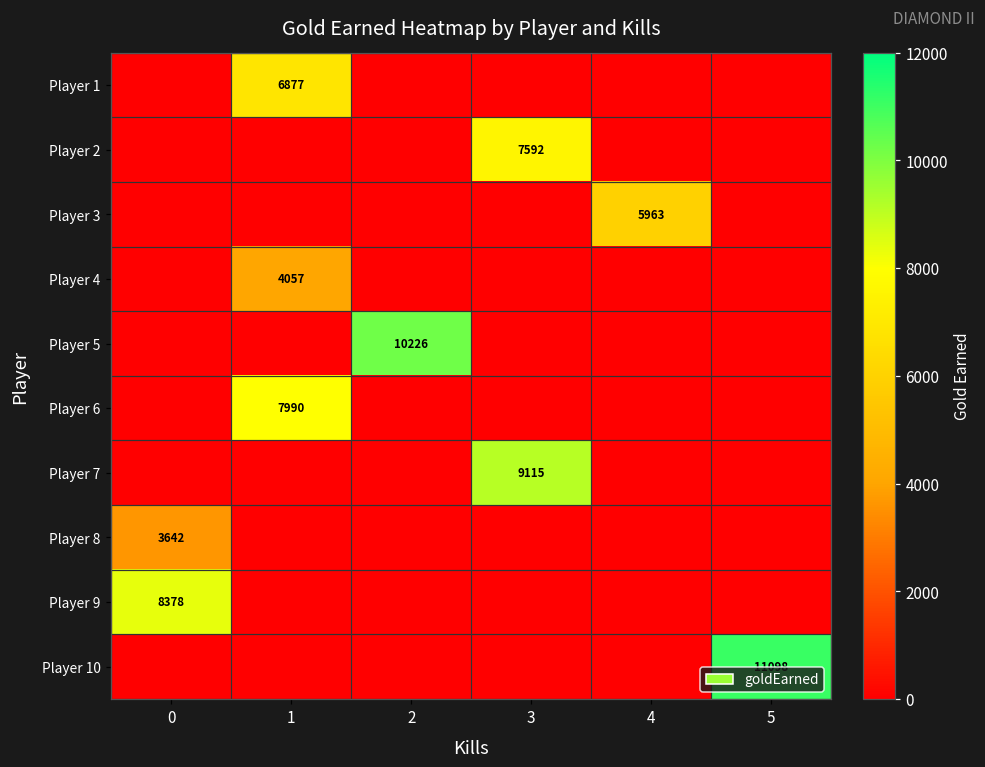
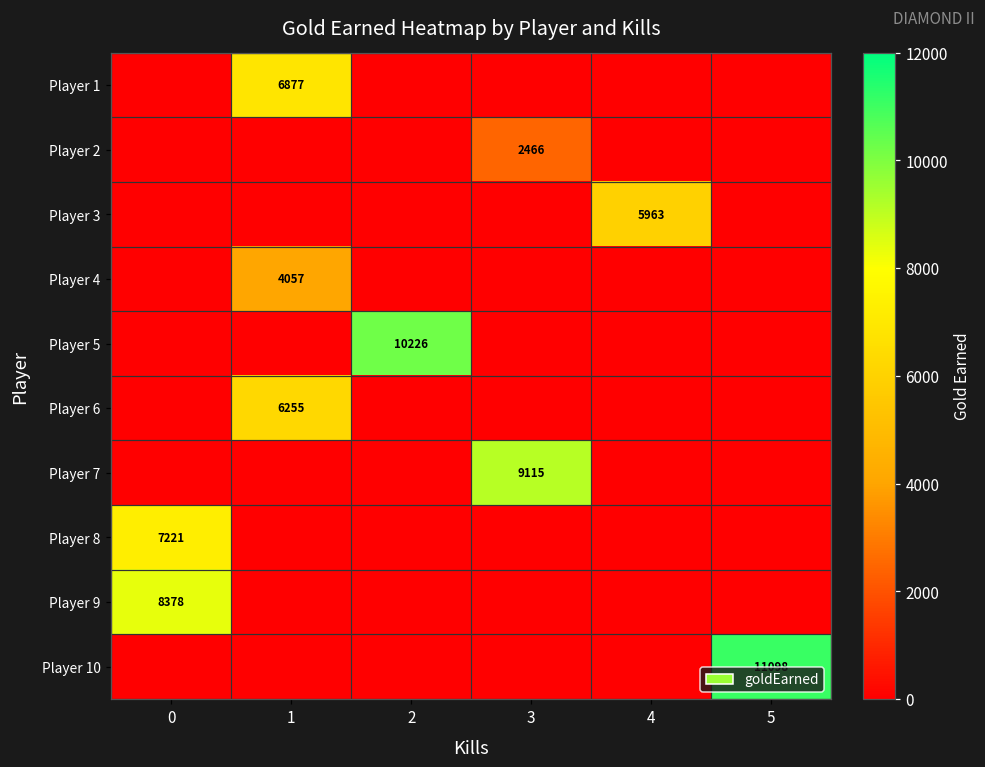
  {
    "Player 1": {
      "1": 6877
    },
    "Player 2": {
-     "3": 7592
+     "3": 2466
    },
    "Player 3": {
      "4": 5963
    },
    "Player 4": {
      "1": 4057
    },
    "Player 5": {
      "2": 10226
    },
    "Player 6": {
-     "1": 7990
+     "1": 6255
    },
    "Player 7": {
      "3": 9115
    },
    "Player 8": {
-     "0": 3642
+     "0": 7221
    },
    "Player 9": {
      "0": 8378
    }
  }
